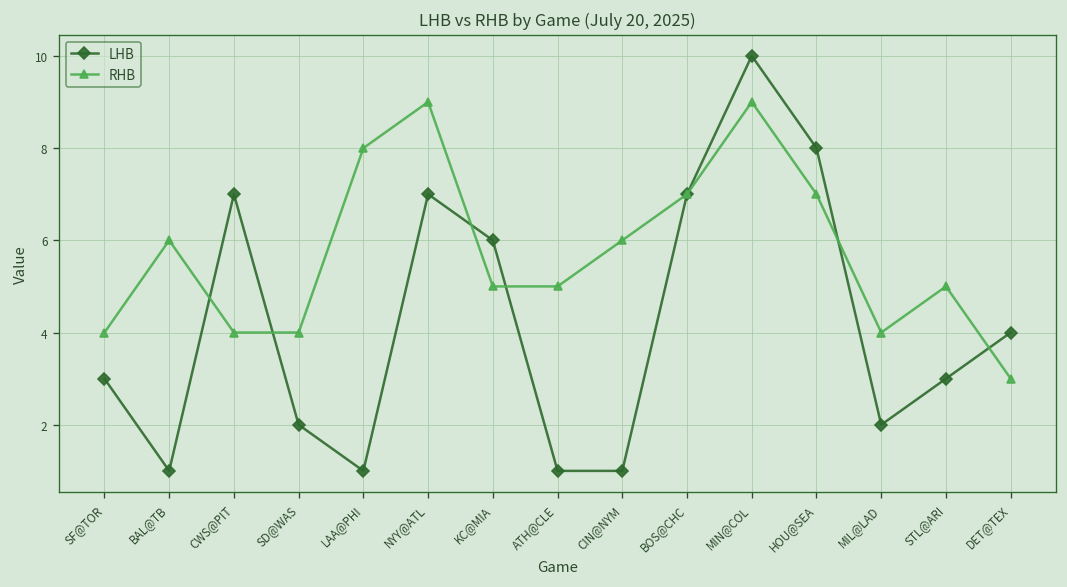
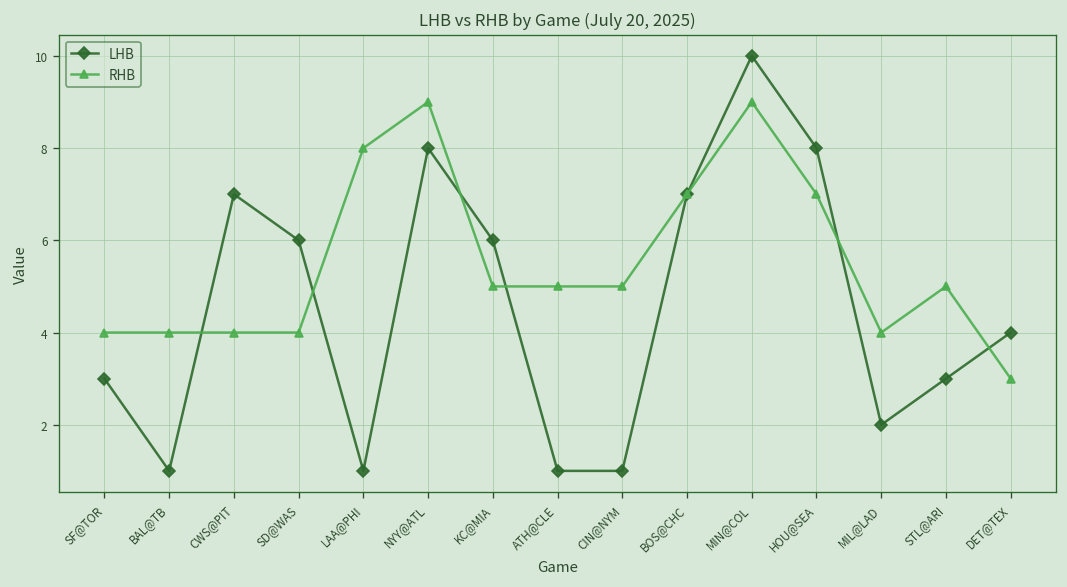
  {
    "LHB": {
      "SF@TOR": 3,
      "BAL@TB": 1,
      "CWS@PIT": 7,
-     "SD@WAS": 2,
+     "SD@WAS": 6,
      "LAA@PHI": 1,
-     "NYY@ATL": 7,
+     "NYY@ATL": 8,
      "KC@MIA": 6,
      "ATH@CLE": 1,
      "CIN@NYM": 1,
      "MIN@COL": 10,
      "HOU@SEA": 8,
      "MIL@LAD": 2,
      "STL@ARI": 3,
      "DET@TEX": 4
    },
    "RHB": {
      "SF@TOR": 4,
-     "BAL@TB": 6,
+     "BAL@TB": 4,
      "CWS@PIT": 4,
      "SD@WAS": 4,
      "LAA@PHI": 8,
      "NYY@ATL": 9,
      "KC@MIA": 5,
      "ATH@CLE": 5,
-     "CIN@NYM": 6,
+     "CIN@NYM": 5,
      "MIN@COL": 9,
      "HOU@SEA": 7,
      "MIL@LAD": 4,
      "STL@ARI": 5,
      "DET@TEX": 3
    }
  }
